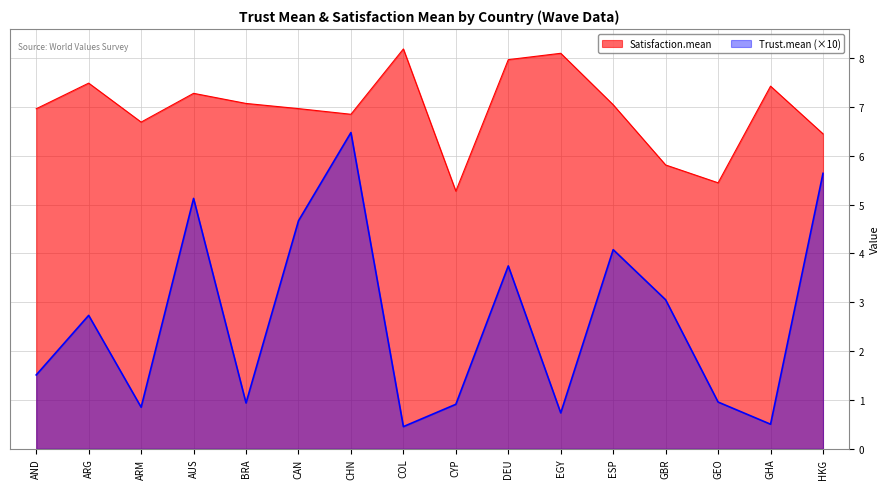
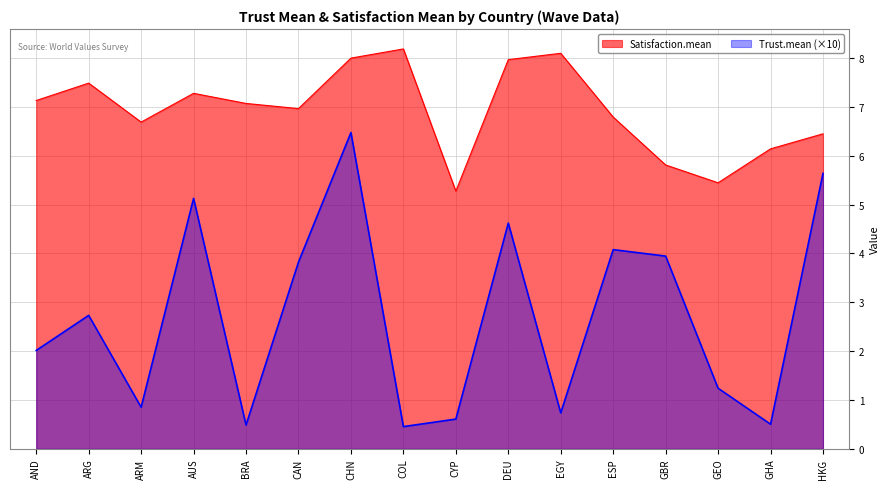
  {
    "Satisfaction.mean": {
-     "AND": 7.0,
+     "AND": 7.1,
      "ARG": 7.5,
      "ARM": 6.7,
      "AUS": 7.3,
      "BRA": 7.1,
      "CAN": 7.0,
-     "CHN": 6.9,
+     "CHN": 8.0,
      "COL": 8.2,
      "CYP": 5.3,
      "DEU": 8.0,
      "EGY": 8.1,
-     "ESP": 7.0,
+     "ESP": 6.8,
      "GBR": 5.8,
      "GEO": 5.4,
-     "GHA": 7.4,
+     "GHA": 6.1,
      "HKG": 6.5
    },
    "Trust.mean (×10)": {
-     "AND": 1.5,
+     "AND": 2.0,
      "ARG": 2.7,
      "ARM": 0.9,
      "AUS": 5.1,
-     "BRA": 0.9,
-     "CAN": 4.7,
+     "BRA": 0.5,
+     "CAN": 3.8,
      "CHN": 6.5,
      "COL": 0.5,
-     "CYP": 0.9,
-     "DEU": 3.7,
+     "CYP": 0.6,
+     "DEU": 4.6,
      "EGY": 0.7,
      "ESP": 4.1,
-     "GBR": 3.1,
-     "GEO": 1.0,
+     "GBR": 3.9,
+     "GEO": 1.2,
      "GHA": 0.5,
      "HKG": 5.6
    }
  }
